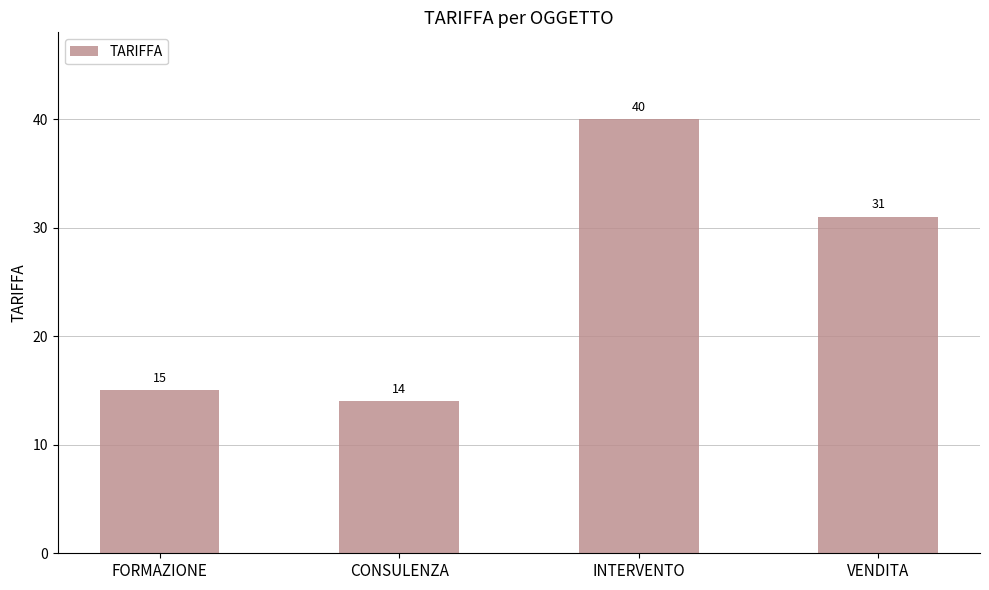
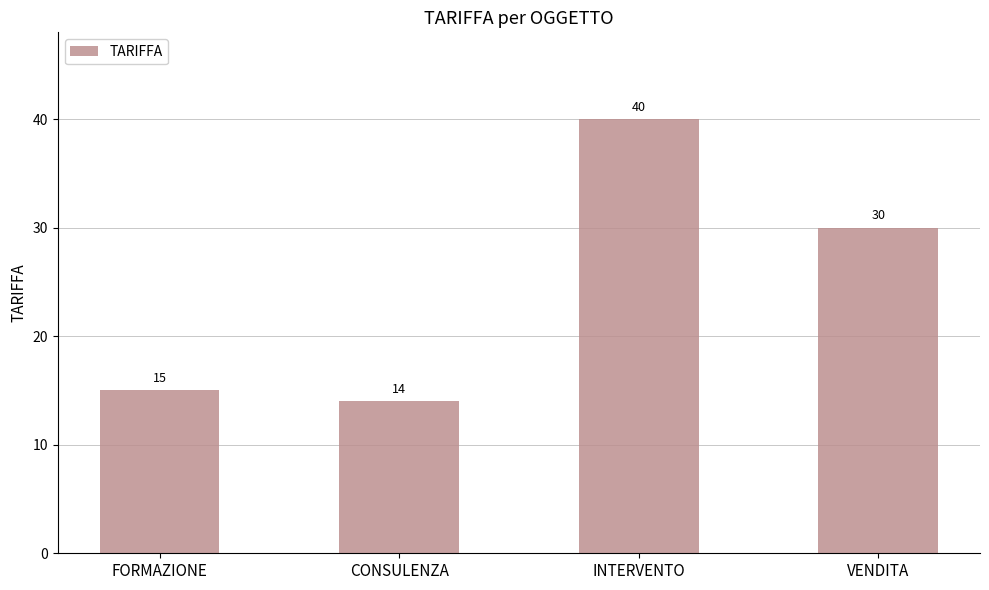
  {
    "FORMAZIONE": 15,
    "CONSULENZA": 14,
    "INTERVENTO": 40,
-   "VENDITA": 31
+   "VENDITA": 30
  }
